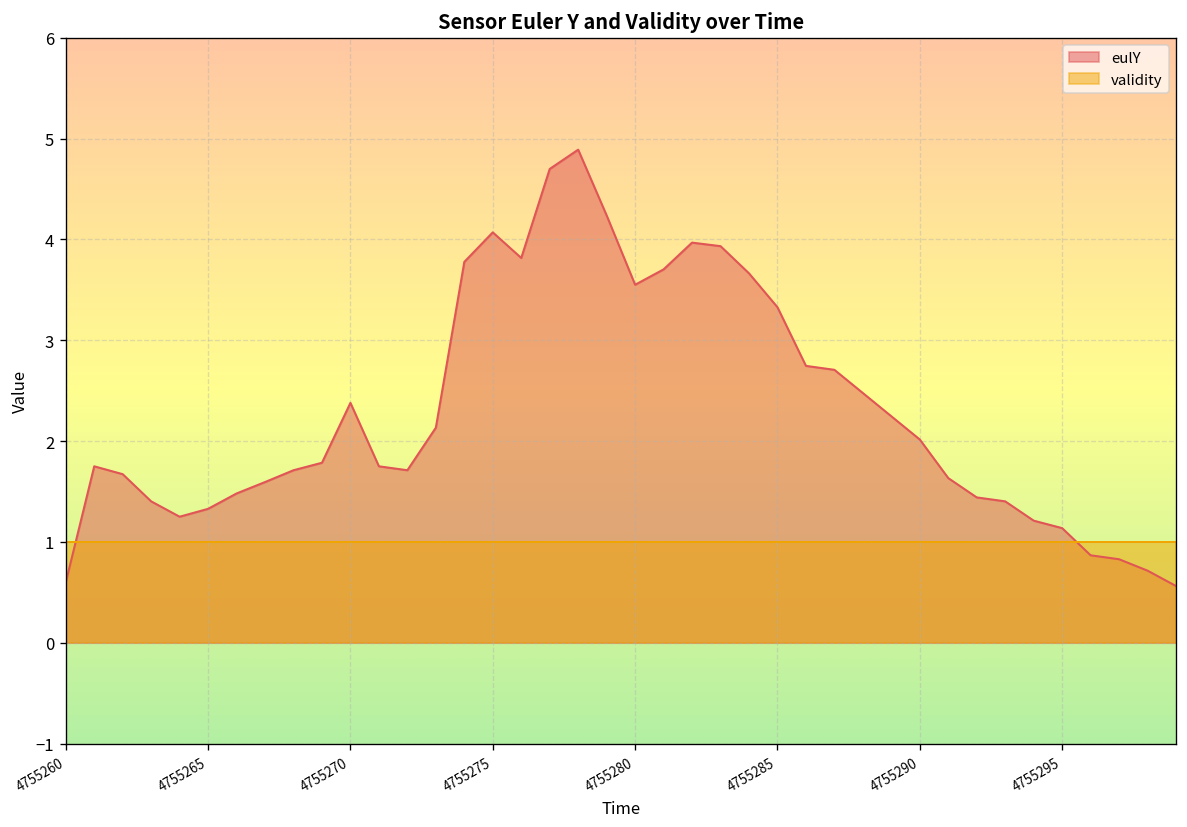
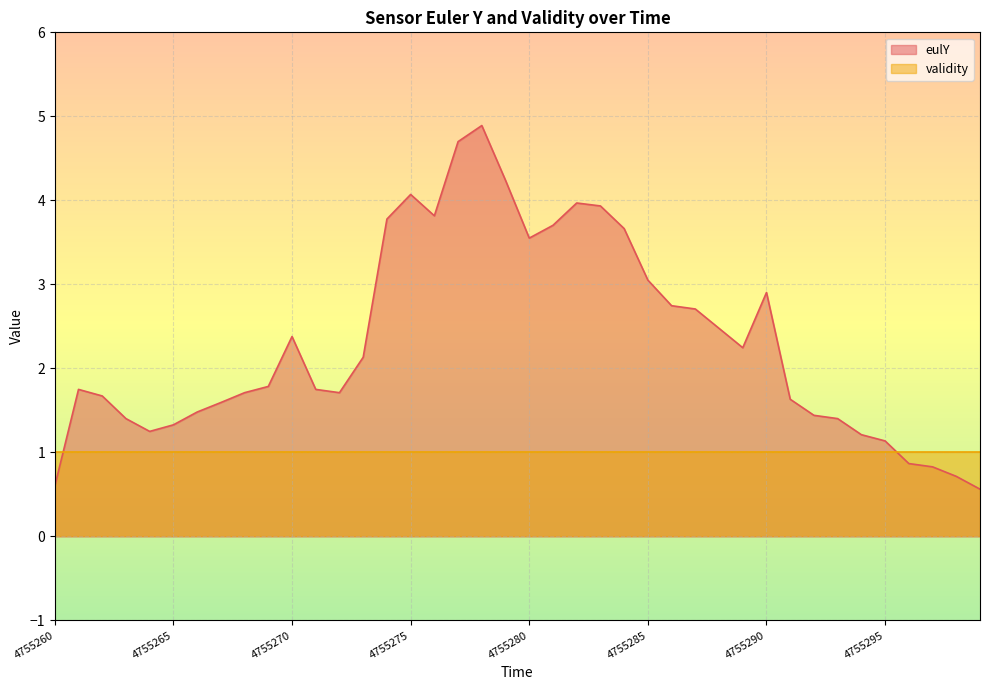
  {
    "eulY": {
      "4755260": 0.6,
      "4755265": 1.3,
      "4755270": 2.4,
      "4755275": 4.1,
      "4755280": 3.6,
-     "4755285": 3.3,
-     "4755290": 2.0,
+     "4755285": 3.1,
+     "4755290": 2.9,
      "4755295": 1.1
    },
    "validity": {
      "4755260": 1.0,
      "4755265": 1.0,
      "4755270": 1.0,
      "4755275": 1.0,
      "4755280": 1.0,
      "4755285": 1.0,
      "4755290": 1.0,
      "4755295": 1.0
    }
  }
